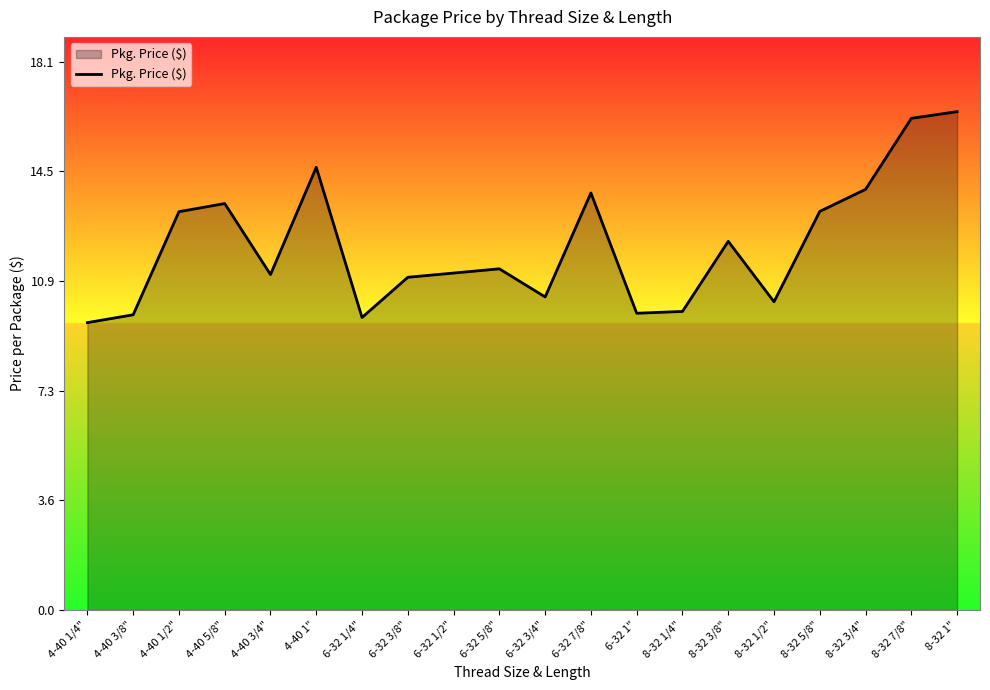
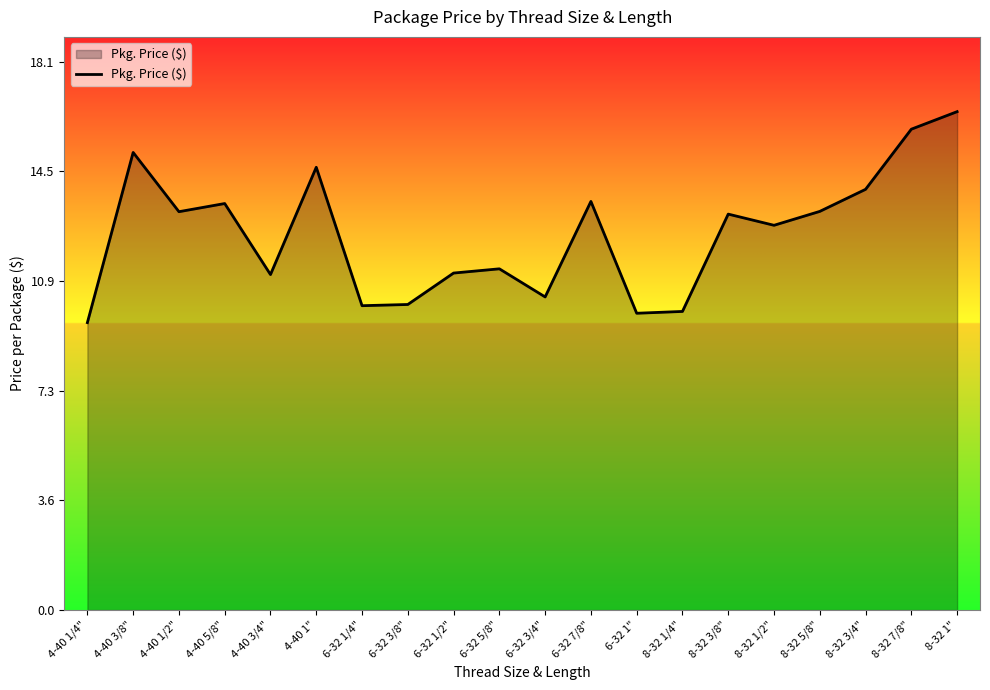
  {
    "4-40 1/4\"": 9.5,
-   "4-40 3/8\"": 9.8,
+   "4-40 3/8\"": 15.1,
    "4-40 1/2\"": 13.2,
    "4-40 5/8\"": 13.5,
    "4-40 3/4\"": 11.1,
    "4-40 1\"": 14.7,
-   "6-32 1/4\"": 9.7,
-   "6-32 3/8\"": 11.0,
+   "6-32 1/4\"": 10.1,
+   "6-32 3/8\"": 10.1,
    "6-32 1/2\"": 11.2,
    "6-32 5/8\"": 11.3,
    "6-32 3/4\"": 10.4,
-   "6-32 7/8\"": 13.8,
+   "6-32 7/8\"": 13.5,
    "6-32 1\"": 9.8,
    "8-32 1/4\"": 9.9,
-   "8-32 3/8\"": 12.2,
-   "8-32 1/2\"": 10.2,
+   "8-32 3/8\"": 13.1,
+   "8-32 1/2\"": 12.7,
    "8-32 5/8\"": 13.2,
    "8-32 3/4\"": 13.9,
-   "8-32 7/8\"": 16.3,
+   "8-32 7/8\"": 15.9,
    "8-32 1\"": 16.5
  }
